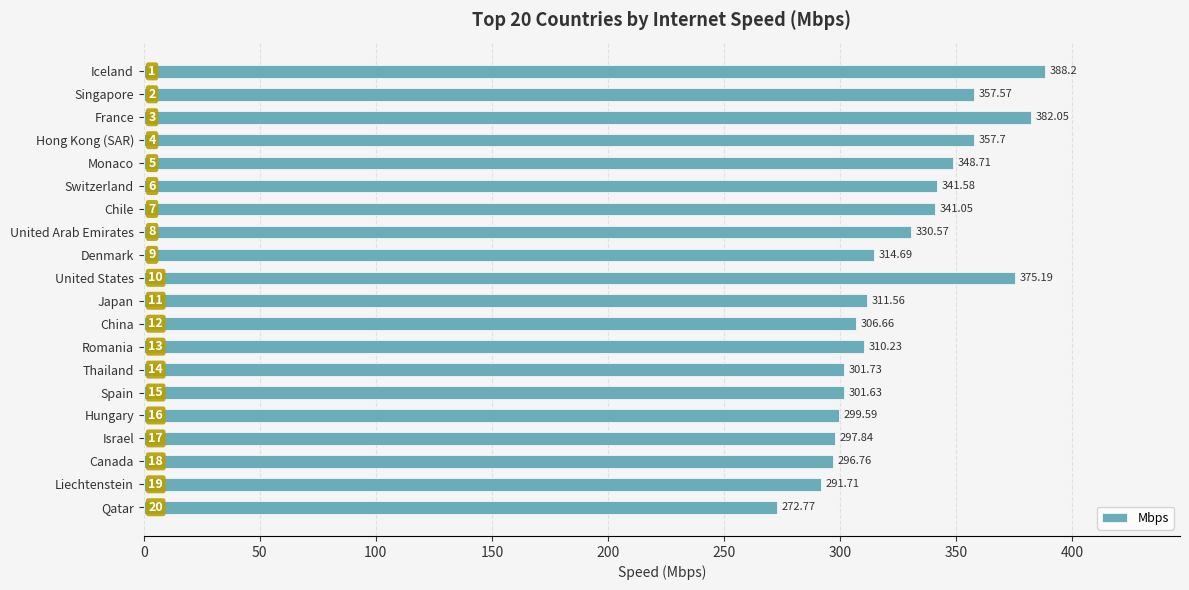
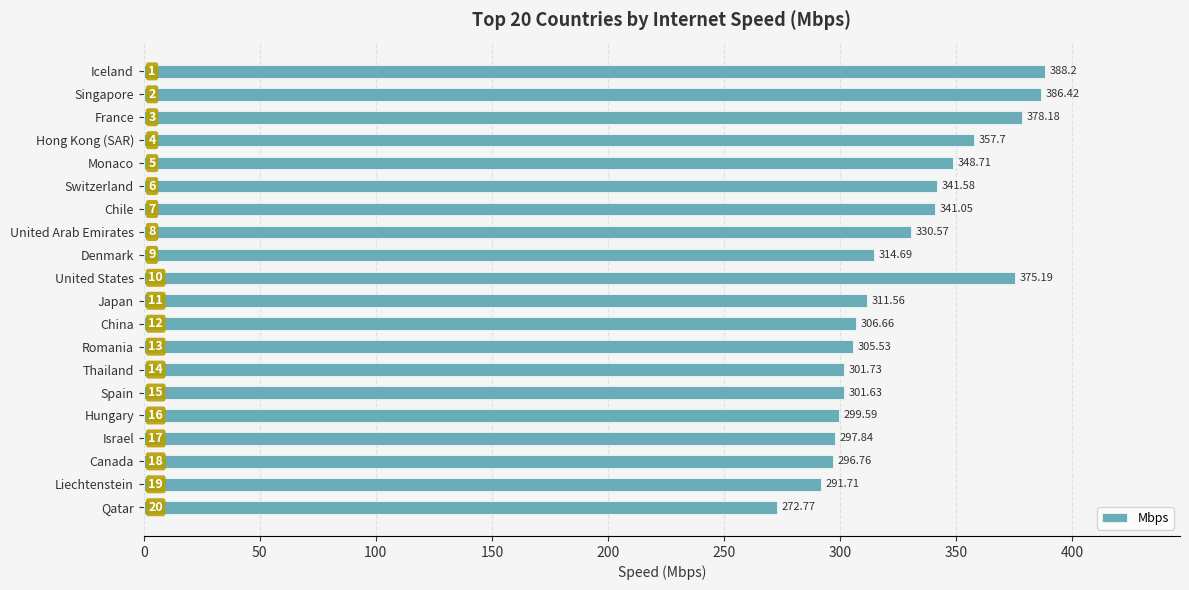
  {
    "Iceland": 388.2,
-   "Singapore": 357.57,
-   "France": 382.05,
+   "Singapore": 386.42,
+   "France": 378.18,
    "Hong Kong (SAR)": 357.7,
    "Monaco": 348.71,
    "Switzerland": 341.58,
    "Chile": 341.05,
    "United Arab Emirates": 330.57,
    "Denmark": 314.69,
    "United States": 375.19,
    "Japan": 311.56,
    "China": 306.66,
-   "Romania": 310.23,
+   "Romania": 305.53,
    "Thailand": 301.73,
    "Spain": 301.63,
    "Hungary": 299.59,
    "Israel": 297.84,
    "Canada": 296.76,
    "Liechtenstein": 291.71,
    "Qatar": 272.77
  }
